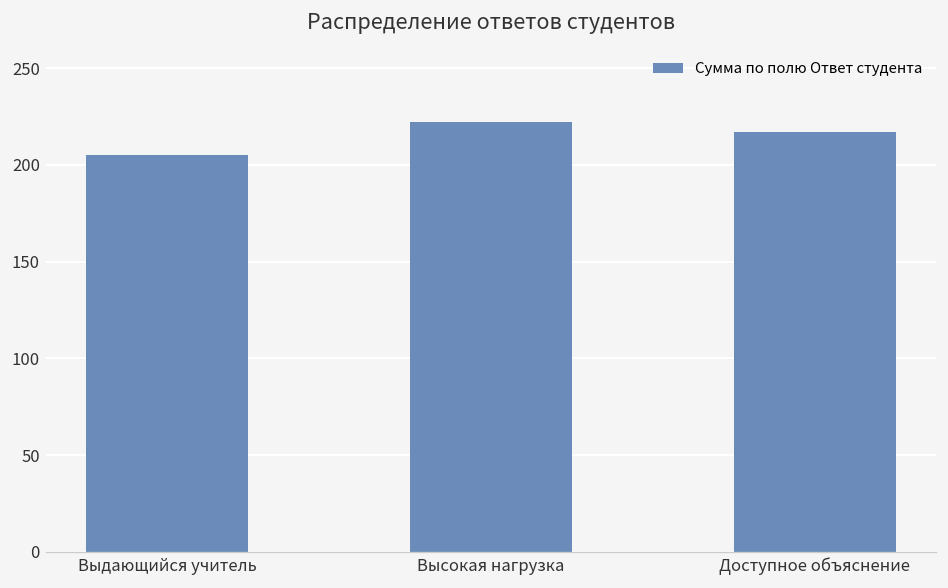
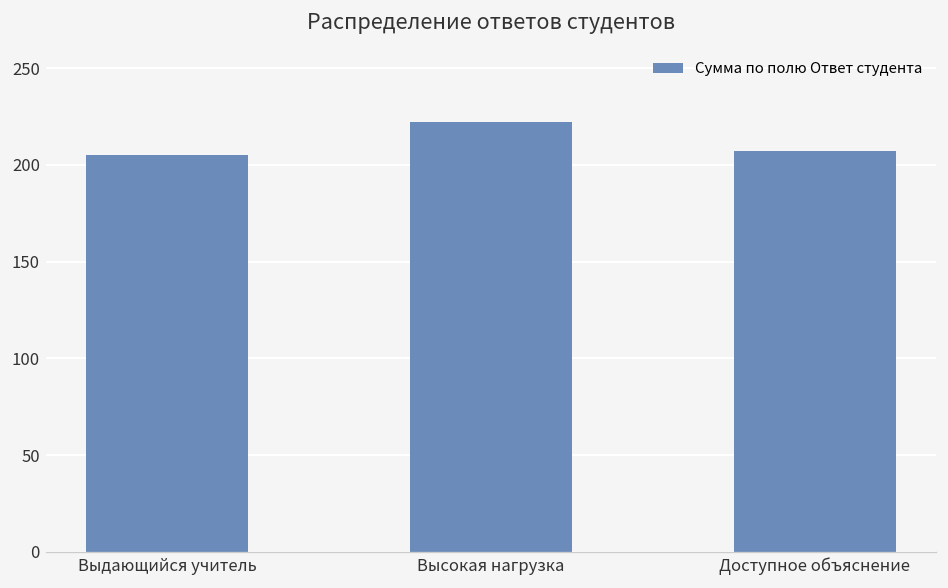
  {
    "Выдающийся учитель": 205,
    "Высокая нагрузка": 222,
-   "Доступное объяснение": 217
+   "Доступное объяснение": 207
  }
